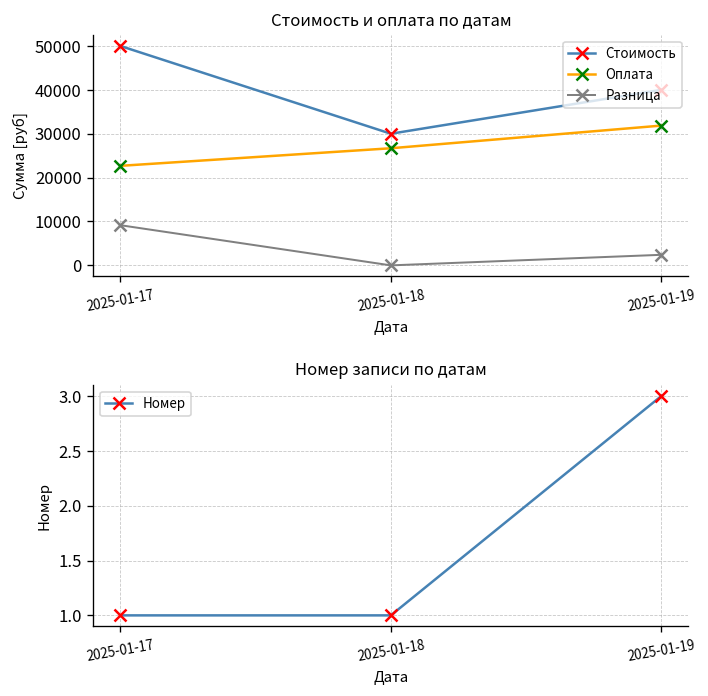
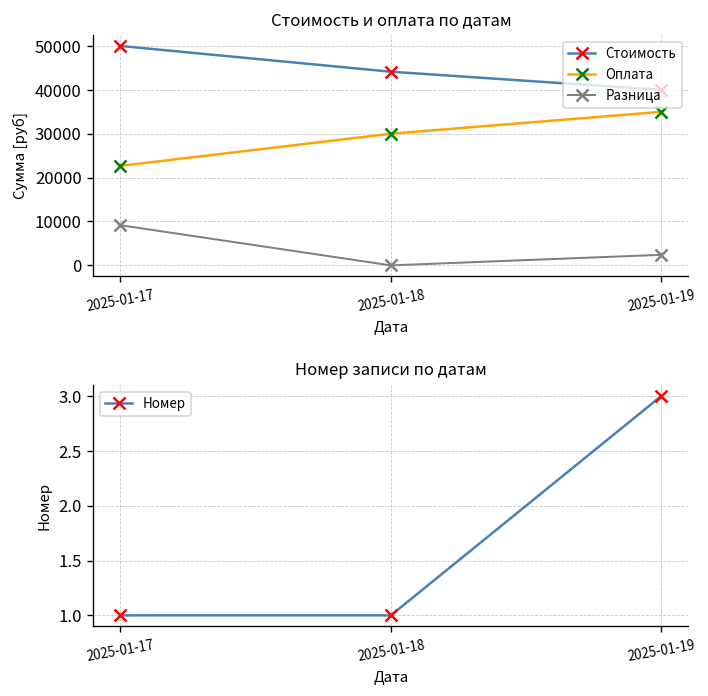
  {
    "Стоимость и оплата по датам": {
      "Стоимость": {
        "2025-01-17": 50000,
-       "2025-01-18": 30000
+       "2025-01-18": 44000
      },
      "Оплата": {
        "2025-01-17": 23000,
-       "2025-01-18": 27000,
-       "2025-01-19": 32000
+       "2025-01-18": 30000,
+       "2025-01-19": 35000
      },
      "Разница": {
        "2025-01-17": 9000,
        "2025-01-18": 0,
        "2025-01-19": 2000
      }
    },
    "Номер записи по датам": {
      "2025-01-17": 1.0,
      "2025-01-18": 1.0,
      "2025-01-19": 3.0
    }
  }
